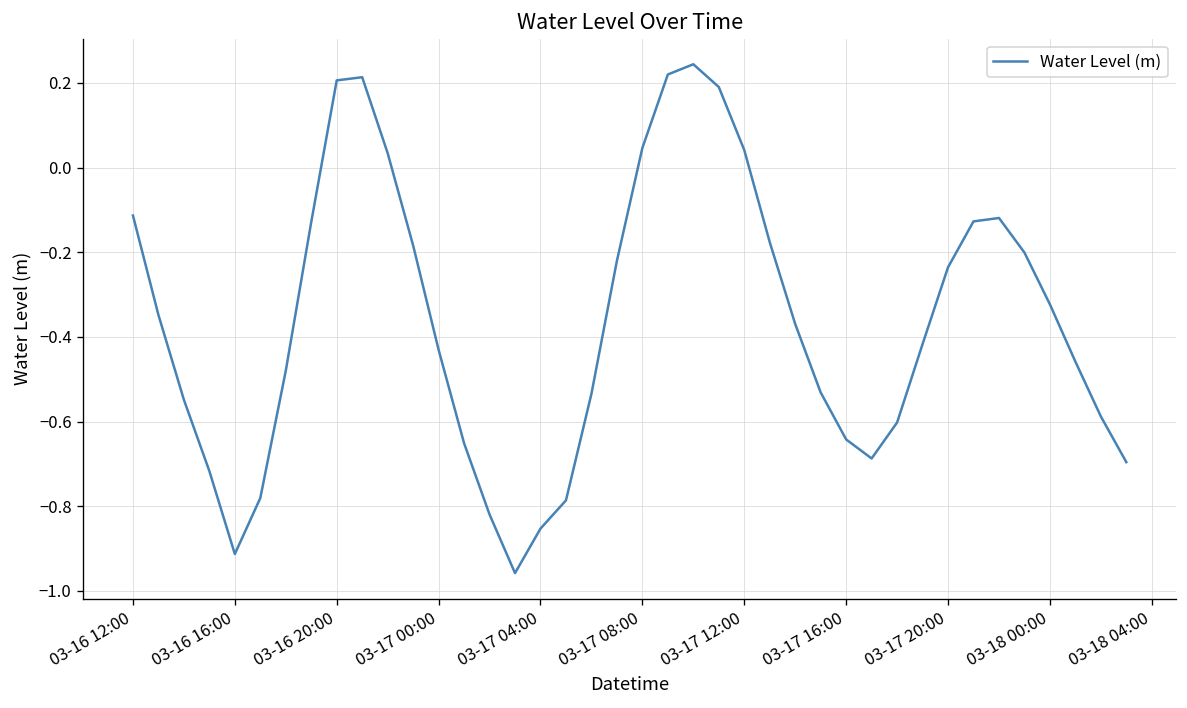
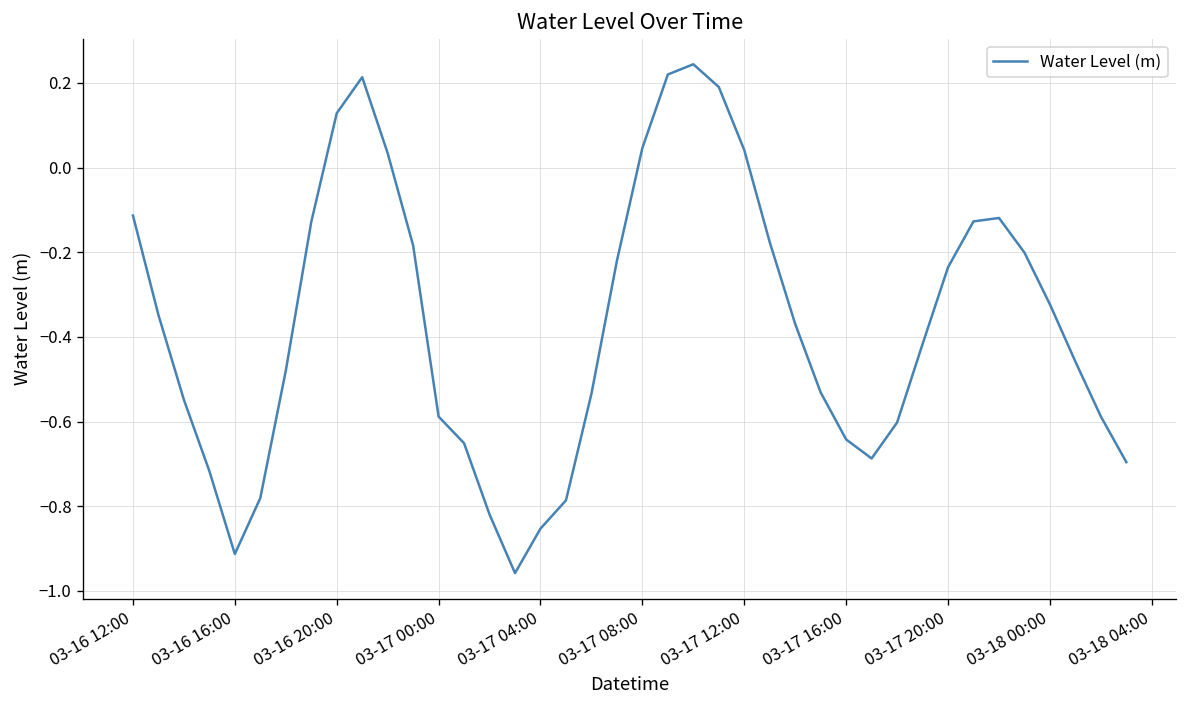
  {
    "03-16 12:00": -0.11,
    "03-16 16:00": -0.91,
-   "03-16 20:00": 0.21,
-   "03-17 00:00": -0.43,
+   "03-16 20:00": 0.13,
+   "03-17 00:00": -0.59,
    "03-17 04:00": -0.85,
    "03-17 08:00": 0.05,
    "03-17 12:00": 0.04,
    "03-17 16:00": -0.64,
    "03-17 20:00": -0.24,
    "03-18 00:00": -0.32
  }
